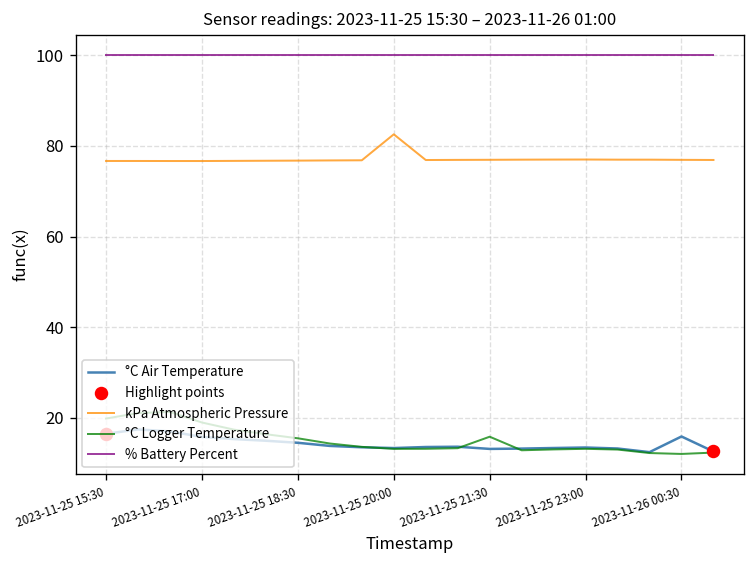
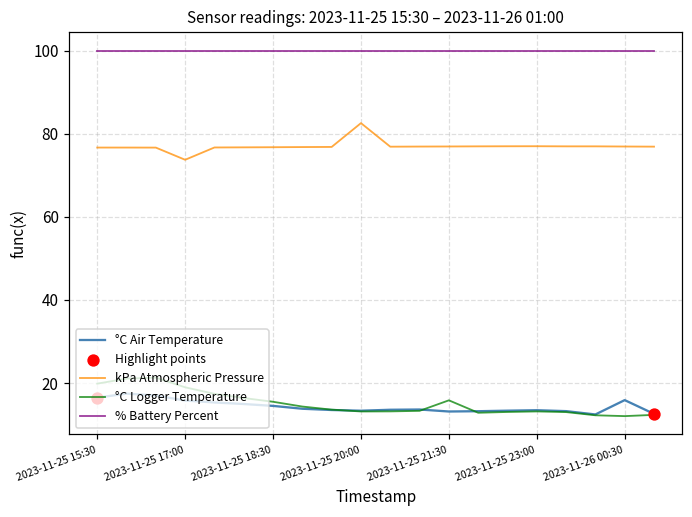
  {
    "°C Air Temperature": {
      "2023-11-25 18:30": 15,
      "2023-11-25 21:30": 13,
      "2023-11-26 00:30": 16
    },
    "kPa Atmospheric Pressure": {
      "2023-11-25 15:30": 77,
-     "2023-11-25 17:00": 77,
+     "2023-11-25 17:00": 74,
      "2023-11-25 18:30": 77,
      "2023-11-25 20:00": 83,
      "2023-11-25 21:30": 77,
      "2023-11-25 23:00": 77,
      "2023-11-26 00:30": 77
    },
    "°C Logger Temperature": {
      "2023-11-25 18:30": 16,
      "2023-11-25 21:30": 16,
      "2023-11-26 00:30": 12
    },
    "% Battery Percent": {
      "2023-11-25 15:30": 100,
      "2023-11-25 17:00": 100,
      "2023-11-25 18:30": 100,
      "2023-11-25 20:00": 100,
      "2023-11-25 21:30": 100,
      "2023-11-25 23:00": 100,
      "2023-11-26 00:30": 100
    }
  }
